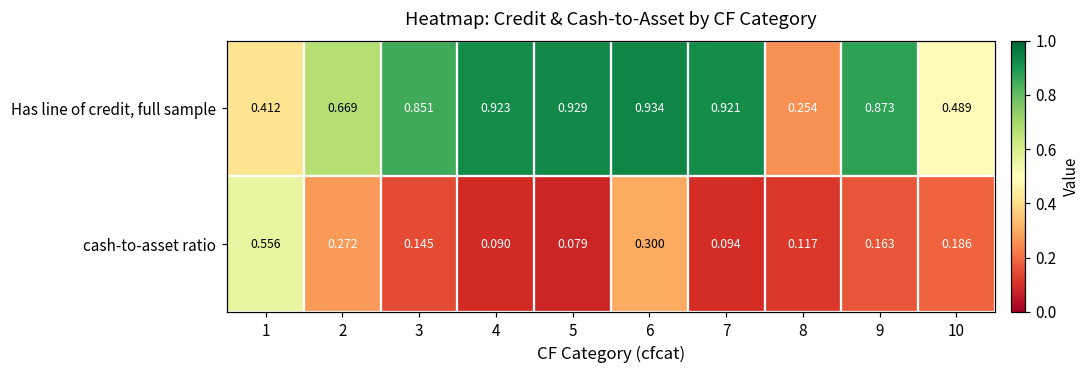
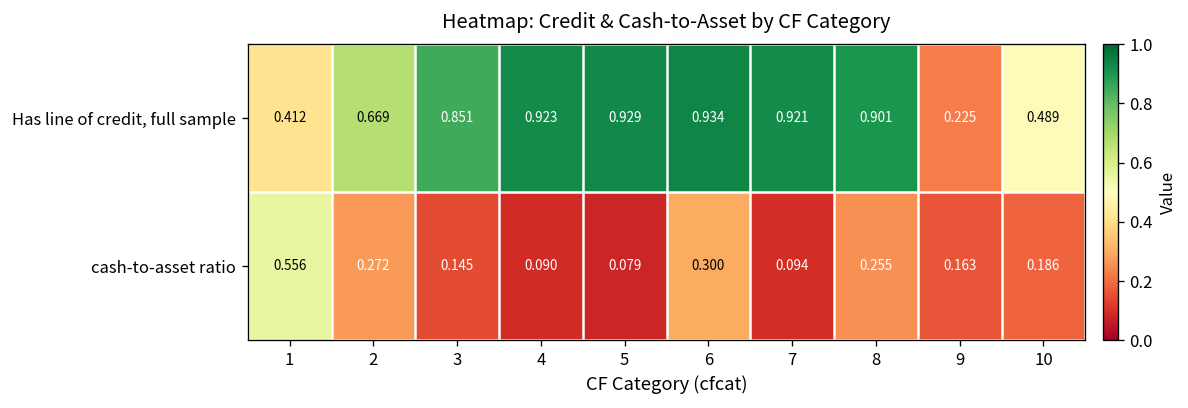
  {
    "Has line of credit, full sample": {
      "1": 0.412,
      "2": 0.669,
      "3": 0.851,
      "4": 0.923,
      "5": 0.929,
      "6": 0.934,
      "7": 0.921,
-     "8": 0.254,
-     "9": 0.873,
+     "8": 0.901,
+     "9": 0.225,
      "10": 0.489
    },
    "cash-to-asset ratio": {
      "1": 0.556,
      "2": 0.272,
      "3": 0.145,
      "4": 0.090,
      "5": 0.079,
      "6": 0.300,
      "7": 0.094,
-     "8": 0.117,
+     "8": 0.255,
      "9": 0.163,
      "10": 0.186
    }
  }
